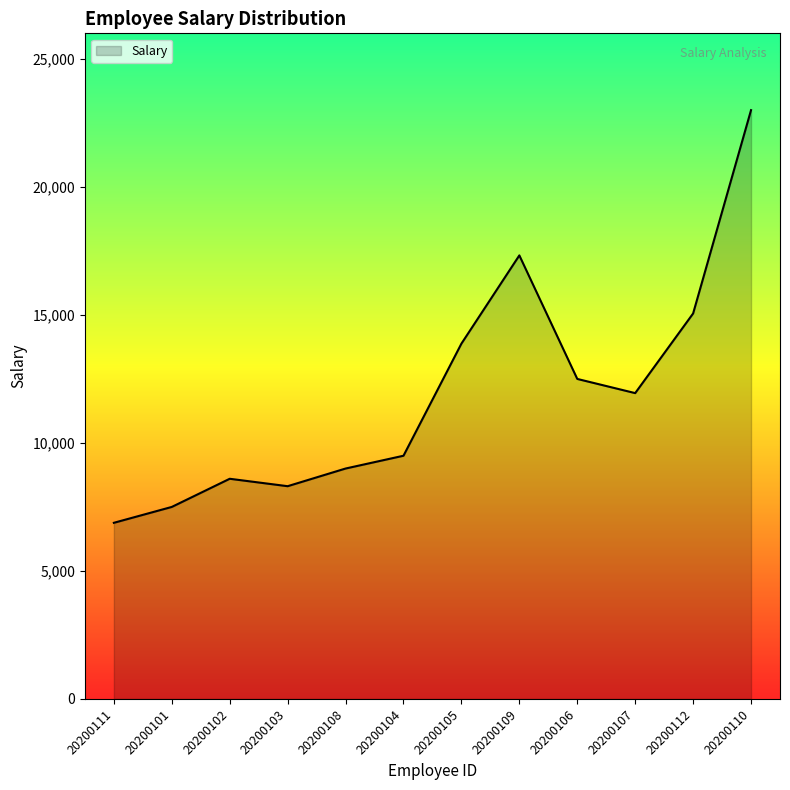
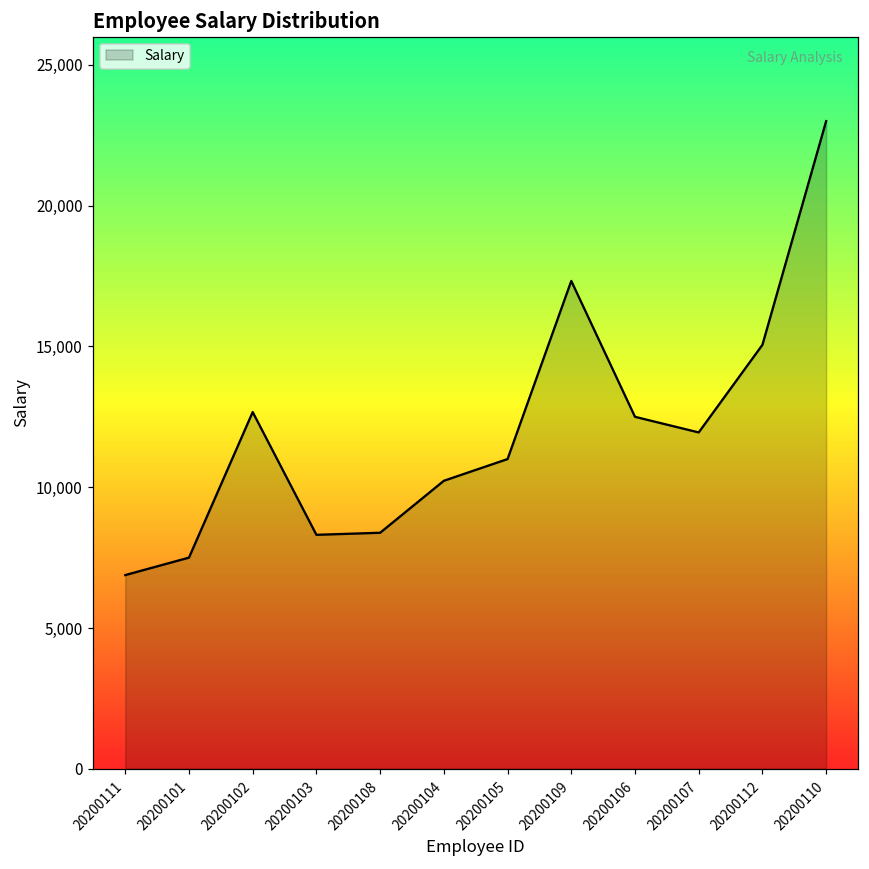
  {
    "20200111": "6,900",
    "20200101": "7,500",
-   "20200102": "8,600",
+   "20200102": "12,700",
    "20200103": "8,300",
-   "20200108": "9,000",
-   "20200104": "9,500",
-   "20200105": "13,900",
+   "20200108": "8,400",
+   "20200104": "10,200",
+   "20200105": "11,000",
    "20200109": "17,300",
    "20200106": "12,500",
    "20200107": "11,900",
    "20200112": "15,100",
    "20200110": "23,000"
  }
